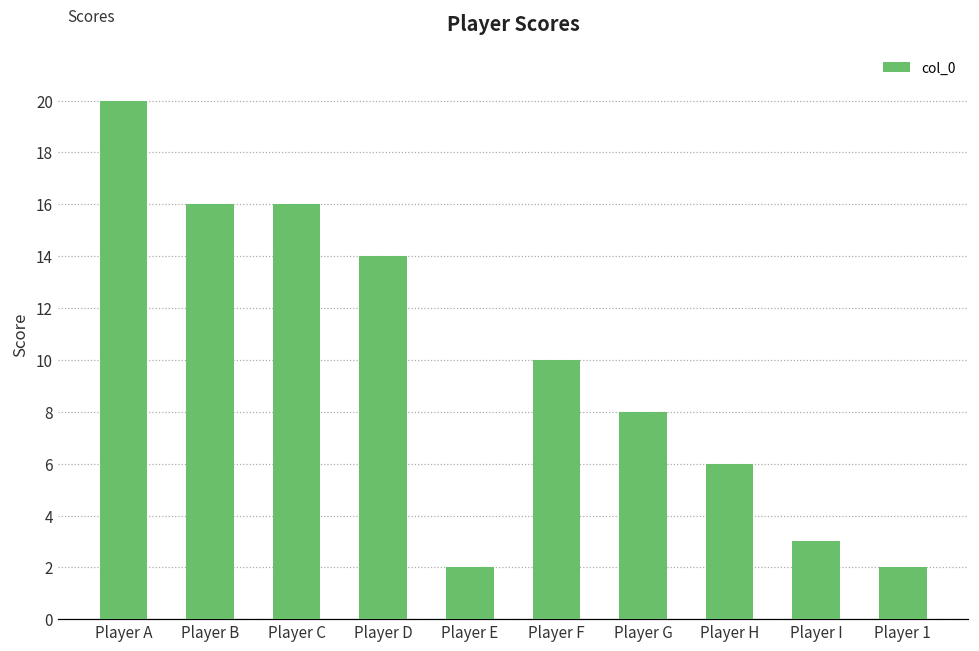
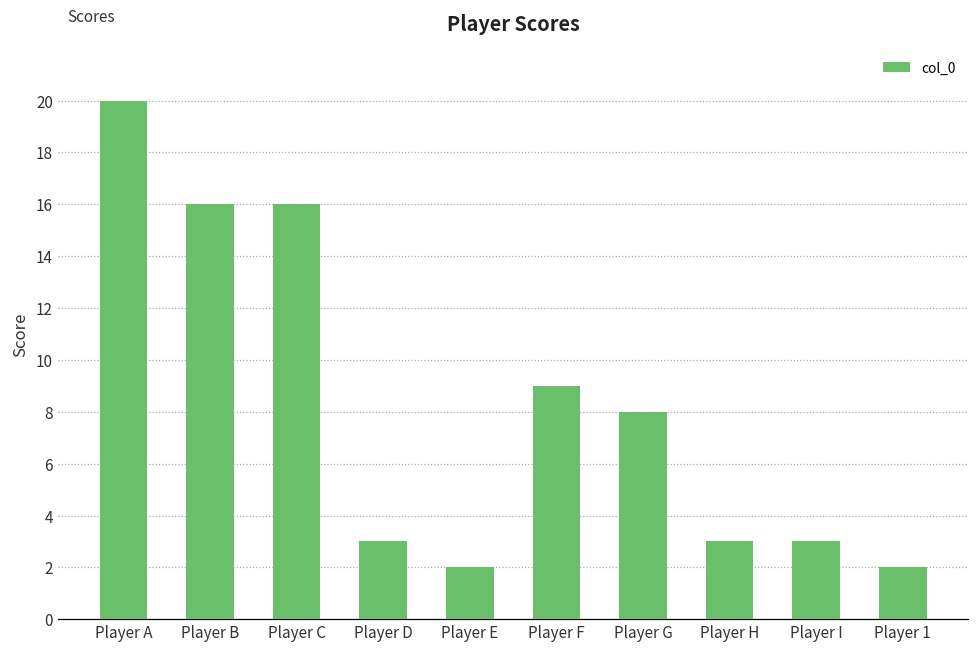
  {
    "Player A": 20,
    "Player B": 16,
    "Player C": 16,
-   "Player D": 14,
+   "Player D": 3,
    "Player E": 2,
-   "Player F": 10,
+   "Player F": 9,
    "Player G": 8,
-   "Player H": 6,
+   "Player H": 3,
    "Player I": 3,
    "Player 1": 2
  }
